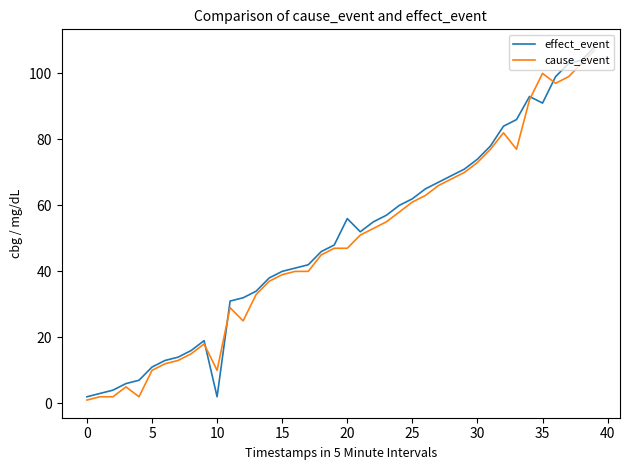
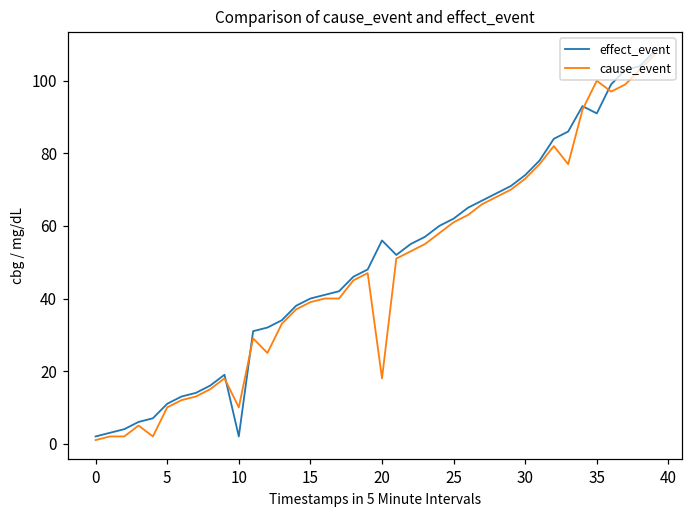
  {
    "effect_event": {
      "0": 2,
      "5": 11,
      "10": 2,
      "15": 40,
      "20": 56,
      "25": 62,
      "30": 74,
      "35": 91
    },
    "cause_event": {
      "0": 1,
      "5": 10,
      "10": 10,
      "15": 39,
-     "20": 47,
+     "20": 18,
      "25": 61,
      "30": 73,
      "35": 100
    }
  }
